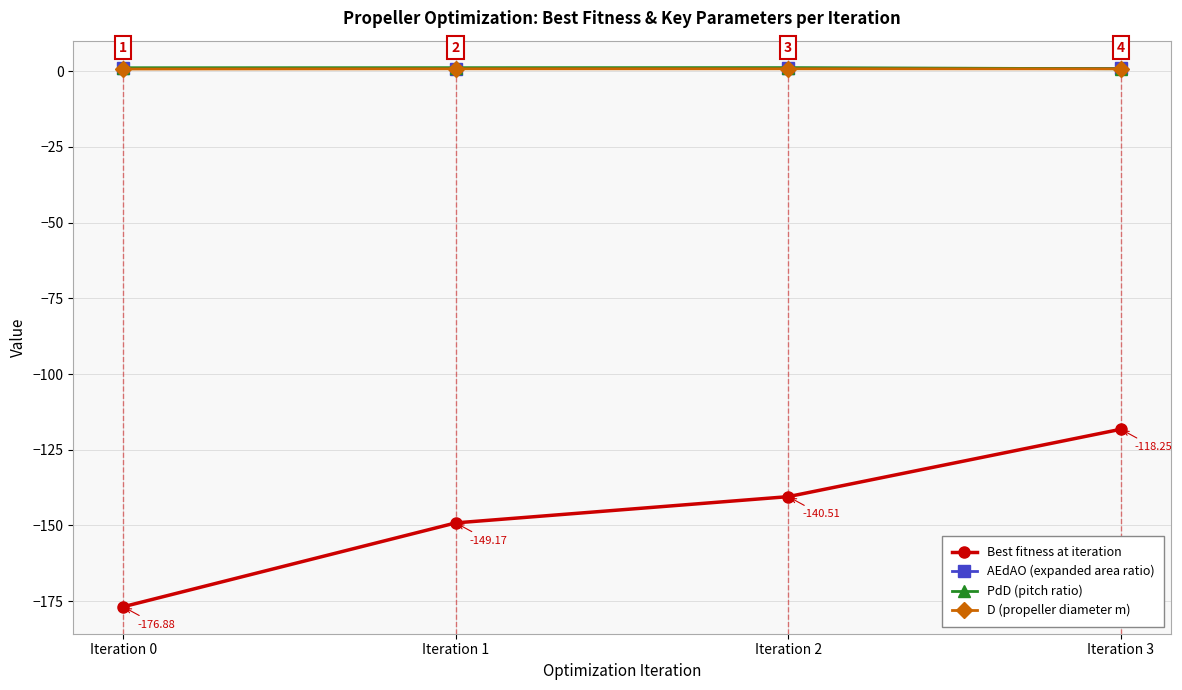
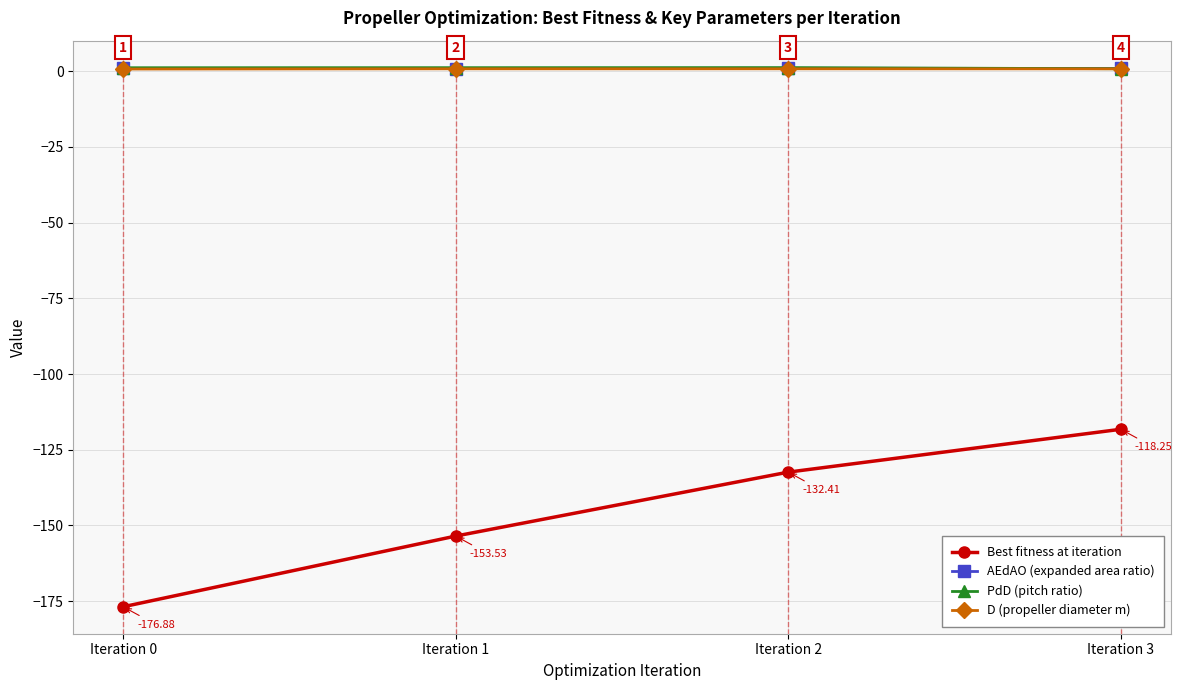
  {
    "Best fitness at iteration": {
      "Iteration 0": -176.88,
-     "Iteration 1": -149.17,
-     "Iteration 2": -140.51,
+     "Iteration 1": -153.53,
+     "Iteration 2": -132.41,
      "Iteration 3": -118.25
    }
  }
